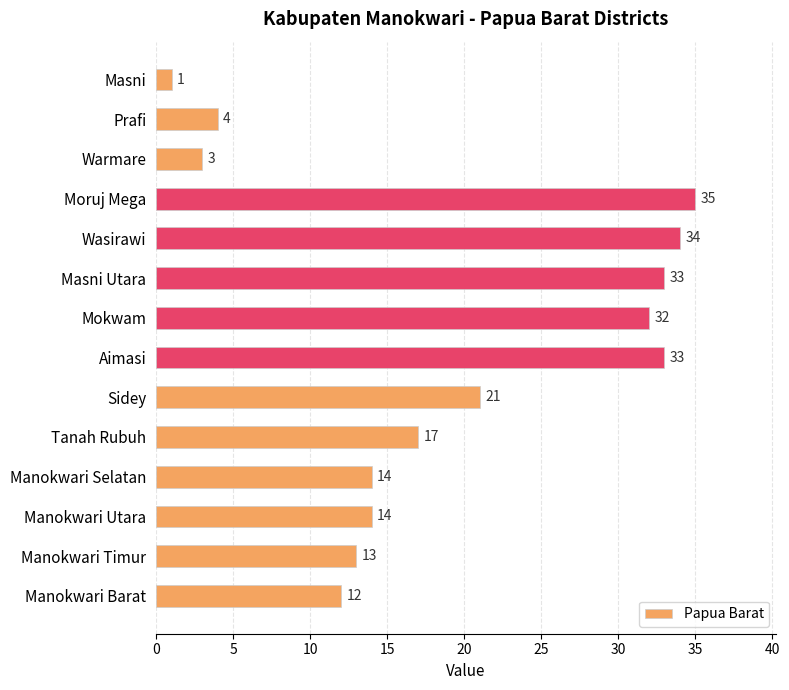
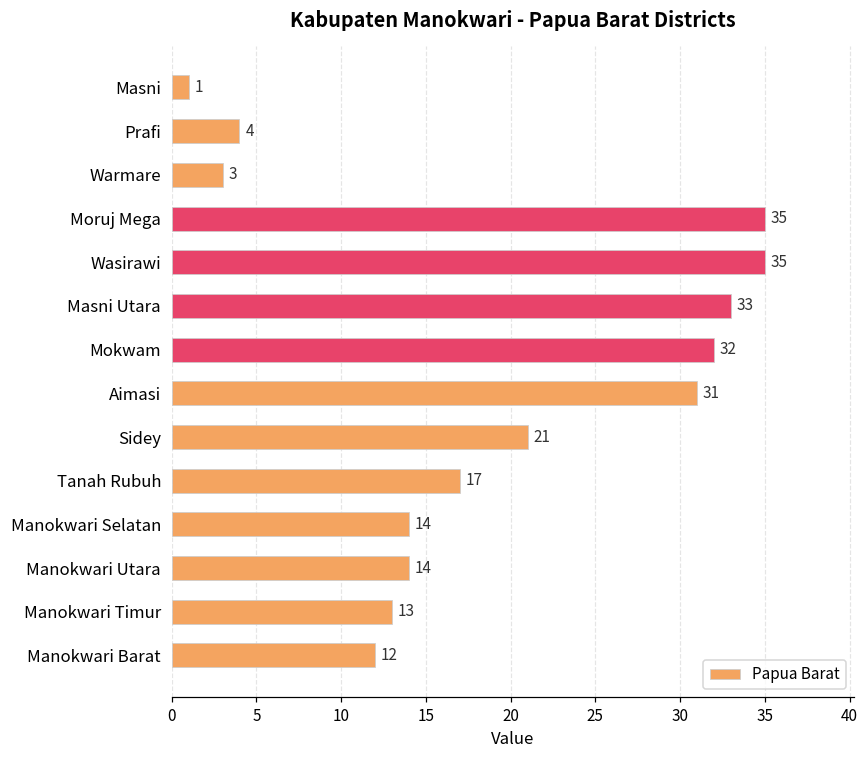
  {
    "Masni": 1,
    "Prafi": 4,
    "Warmare": 3,
    "Moruj Mega": 35,
-   "Wasirawi": 34,
+   "Wasirawi": 35,
    "Masni Utara": 33,
    "Mokwam": 32,
-   "Aimasi": 33,
+   "Aimasi": 31,
    "Sidey": 21,
    "Tanah Rubuh": 17,
    "Manokwari Selatan": 14,
    "Manokwari Utara": 14,
    "Manokwari Timur": 13,
    "Manokwari Barat": 12
  }
